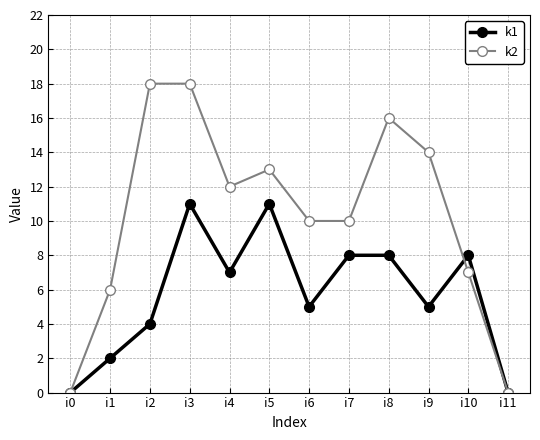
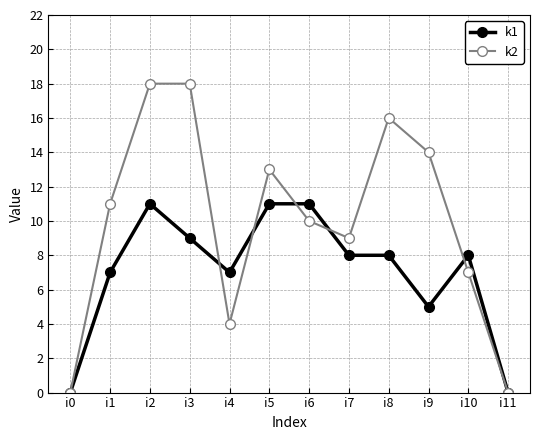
  {
    "k1": {
-     "i1": 2,
-     "i2": 4,
-     "i3": 11,
+     "i1": 7,
+     "i2": 11,
+     "i3": 9,
      "i4": 7,
      "i5": 11,
-     "i6": 5,
+     "i6": 11,
      "i7": 8,
      "i8": 8,
      "i9": 5,
      "i10": 8
    },
    "k2": {
-     "i1": 6,
+     "i1": 11,
      "i2": 18,
      "i3": 18,
-     "i4": 12,
+     "i4": 4,
      "i5": 13,
      "i6": 10,
-     "i7": 10,
+     "i7": 9,
      "i8": 16,
      "i9": 14,
      "i10": 7
    }
  }
